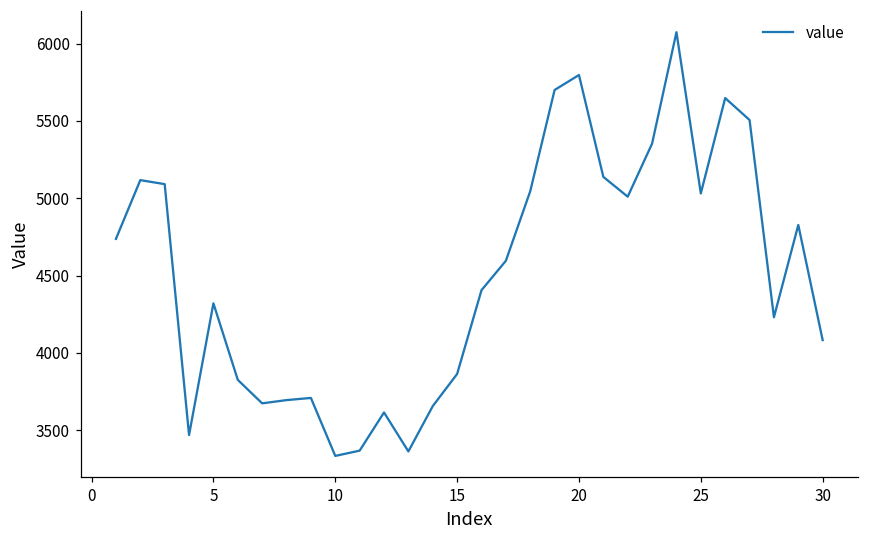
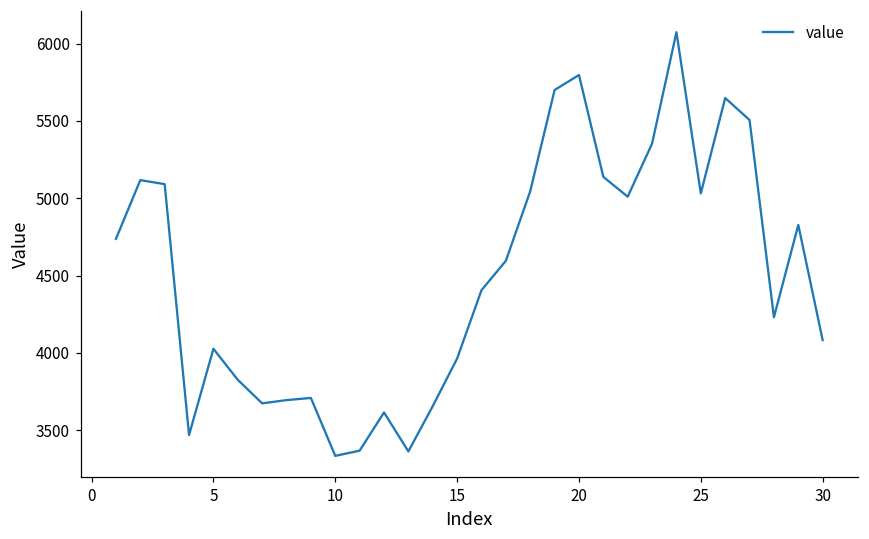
  {
-   "5": 4320,
+   "5": 4030,
    "10": 3330,
-   "15": 3860,
+   "15": 3960,
    "20": 5800,
    "25": 5030,
    "30": 4080
  }
